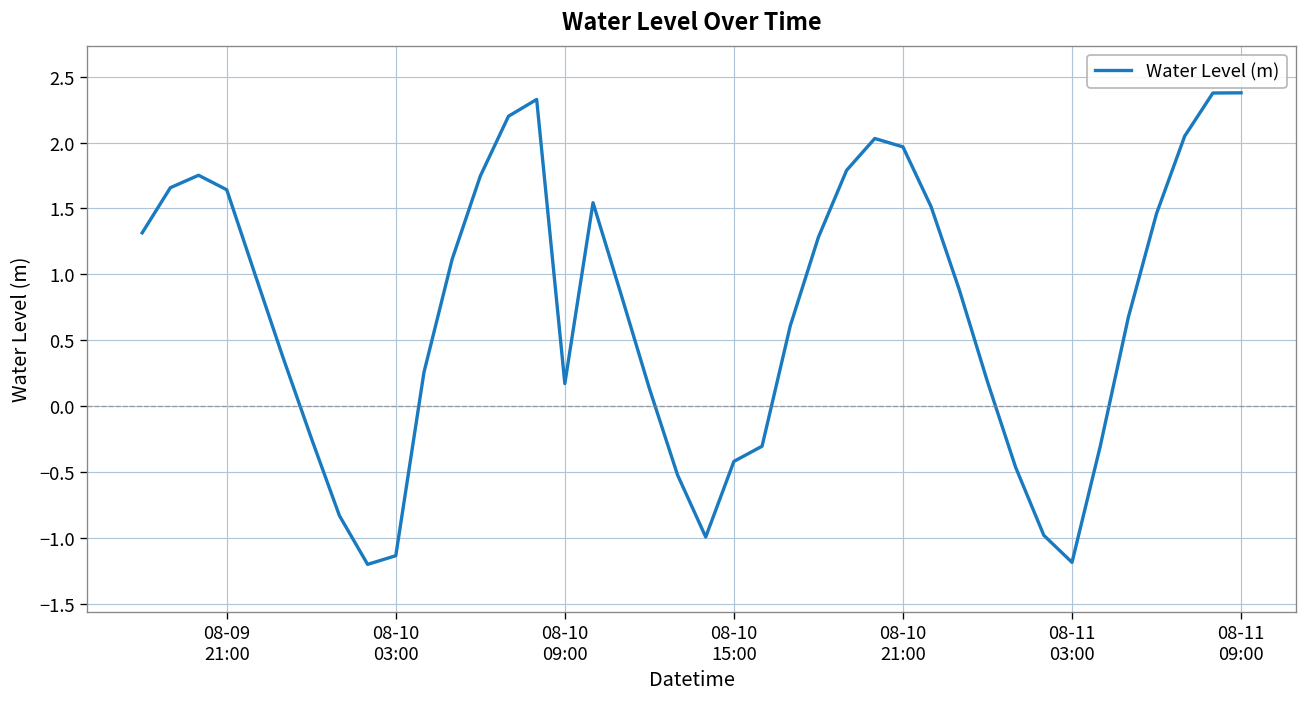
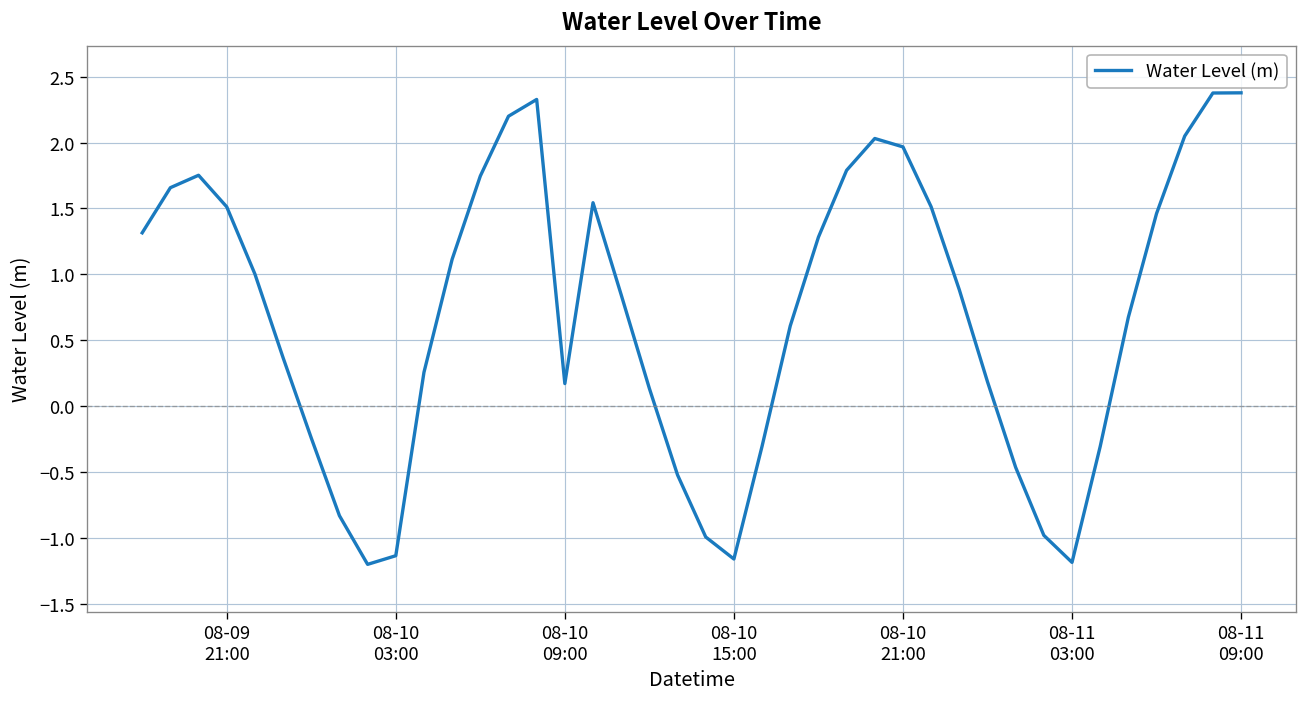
  {
-   "08-09 21:00": 1.64,
+   "08-09 21:00": 1.51,
    "08-10 03:00": -1.14,
    "08-10 09:00": 0.17,
-   "08-10 15:00": -0.42,
+   "08-10 15:00": -1.16,
    "08-10 21:00": 1.97,
    "08-11 03:00": -1.19,
    "08-11 09:00": 2.38
  }
